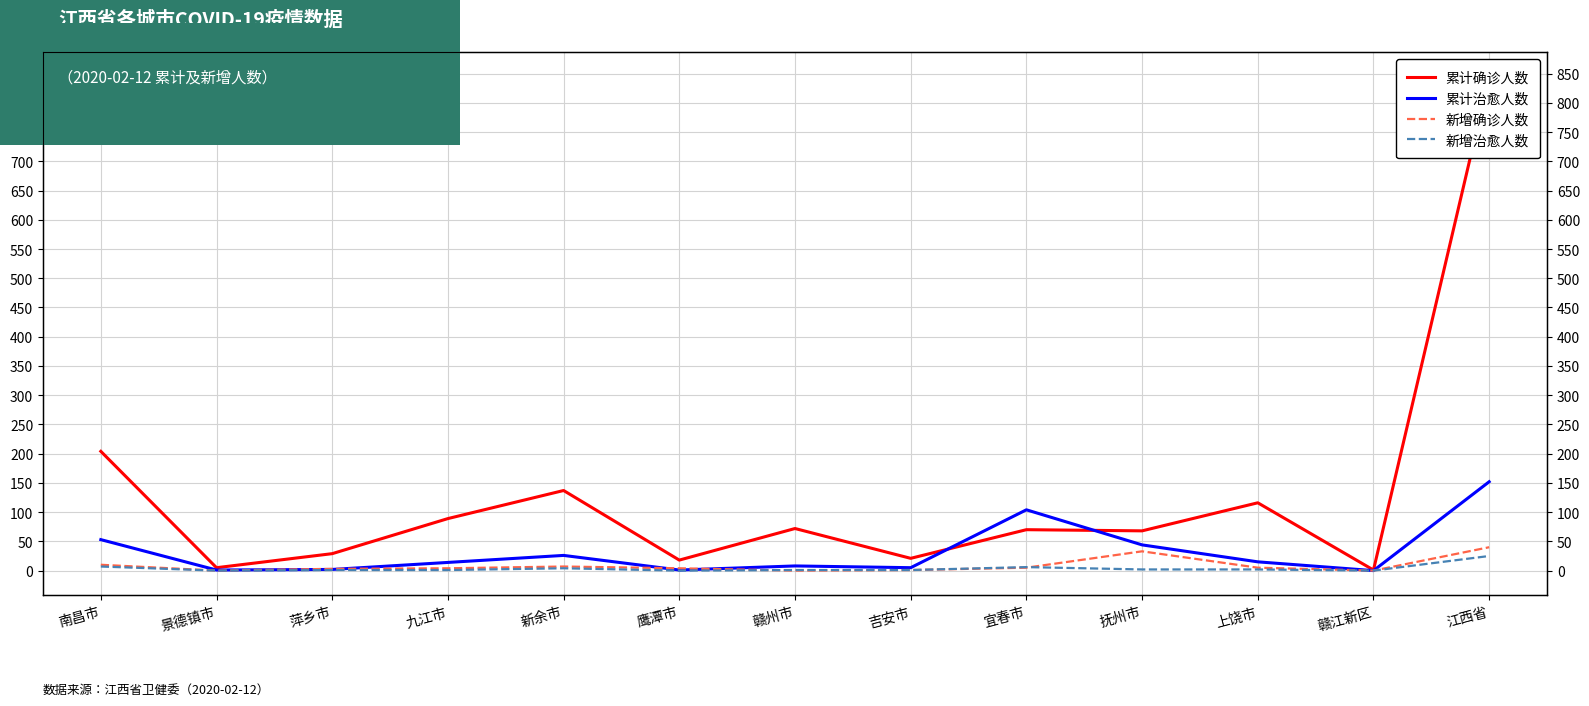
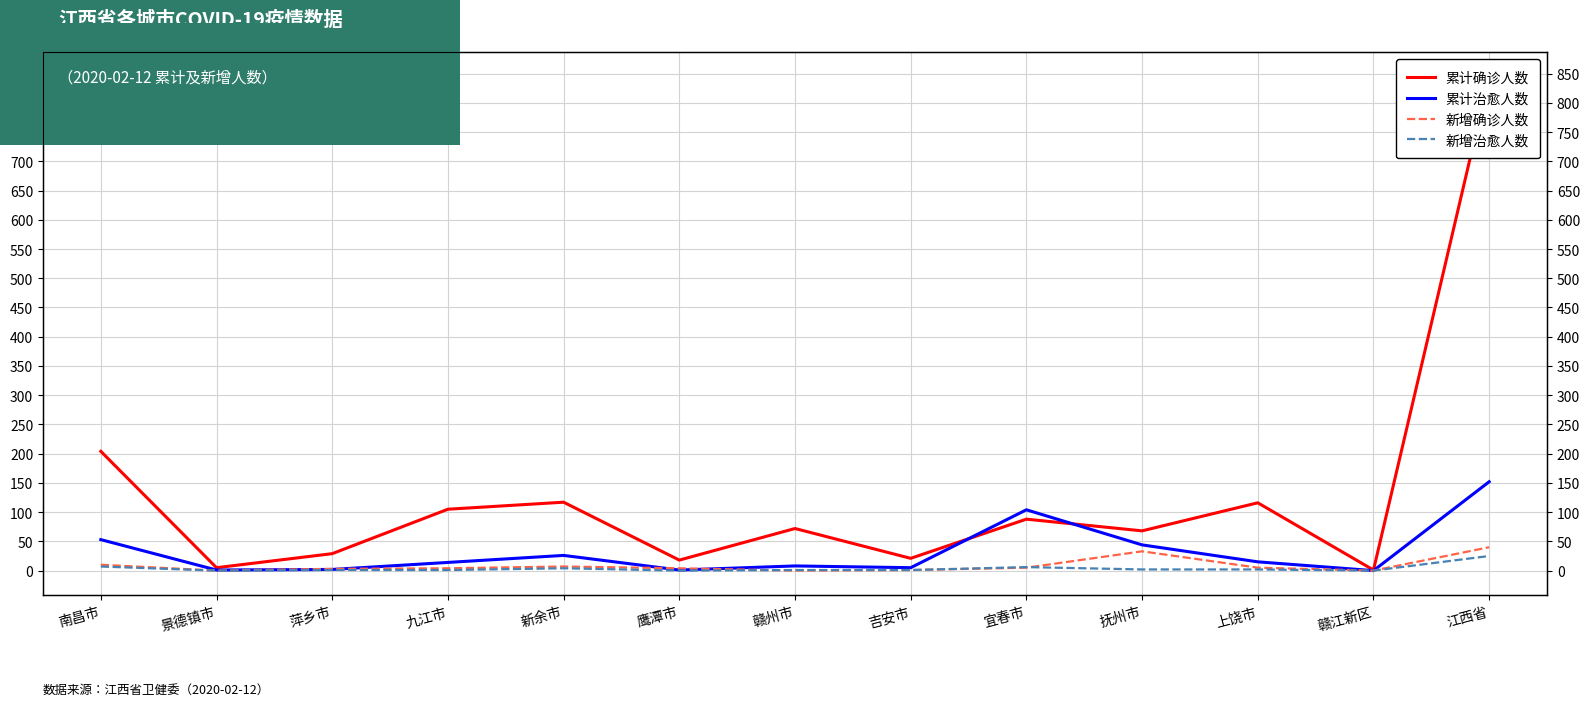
  {
    "累计确诊人数": {
      "南昌市": 200,
      "萍乡市": 30,
-     "九江市": 90,
-     "新余市": 140,
+     "九江市": 110,
+     "新余市": 120,
      "鹰潭市": 20,
      "赣州市": 70,
      "吉安市": 20,
-     "宜春市": 70,
+     "宜春市": 90,
      "抚州市": 70,
      "上饶市": 120
    },
    "累计治愈人数": {
      "南昌市": 50,
      "九江市": 10,
      "新余市": 30,
      "赣州市": 10,
      "宜春市": 100,
      "抚州市": 40,
      "上饶市": 20,
      "江西省": 150
    },
    "新增确诊人数": {
      "抚州市": 30,
      "江西省": 40
    },
    "新增治愈人数": {
      "抚州市": 0,
      "江西省": 30
    }
  }
